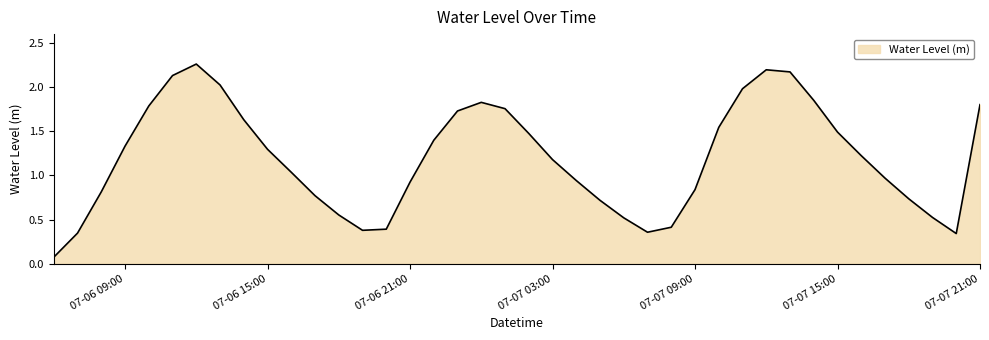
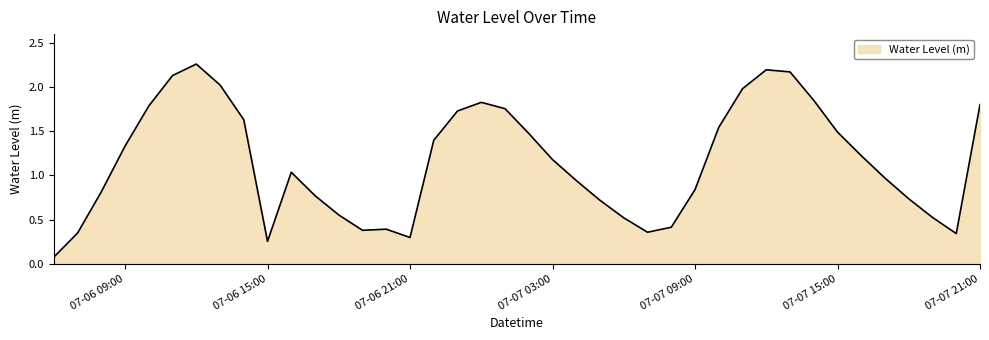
  {
    "07-06 09:00": 1.3,
-   "07-06 15:00": 1.3,
-   "07-06 21:00": 0.9,
+   "07-06 15:00": 0.3,
+   "07-06 21:00": 0.3,
    "07-07 03:00": 1.2,
    "07-07 09:00": 0.8,
    "07-07 15:00": 1.5,
    "07-07 21:00": 1.8
  }
